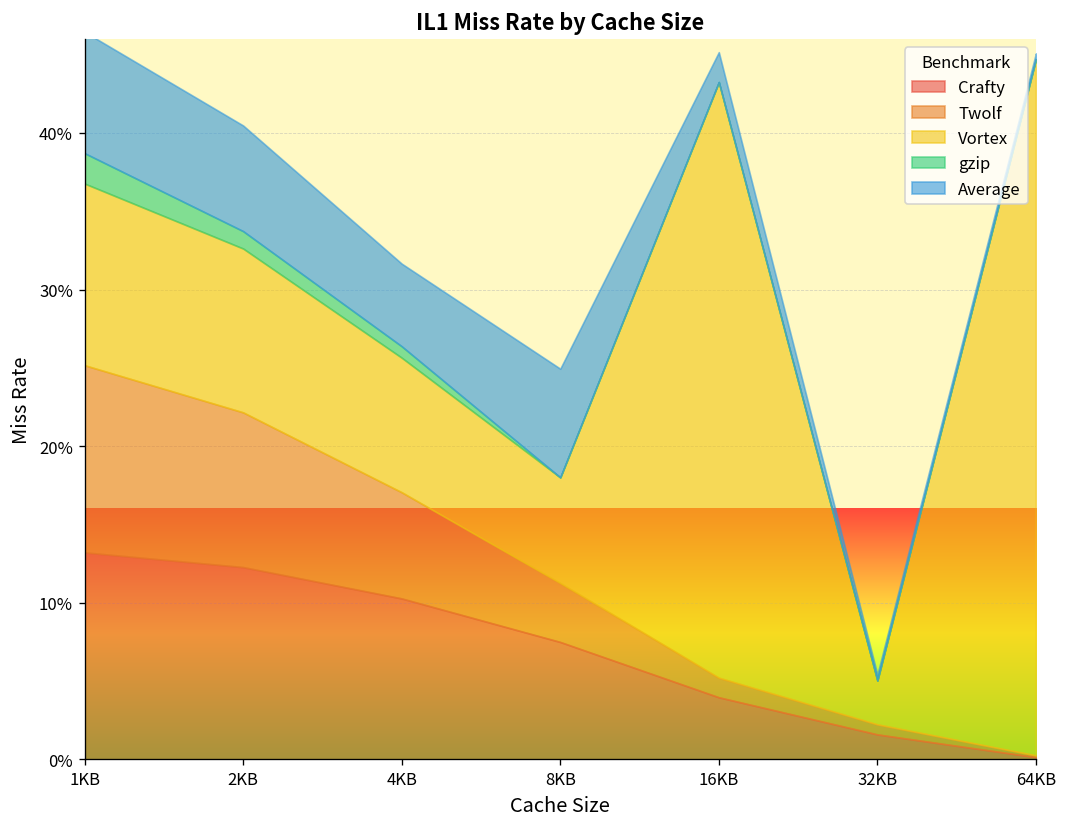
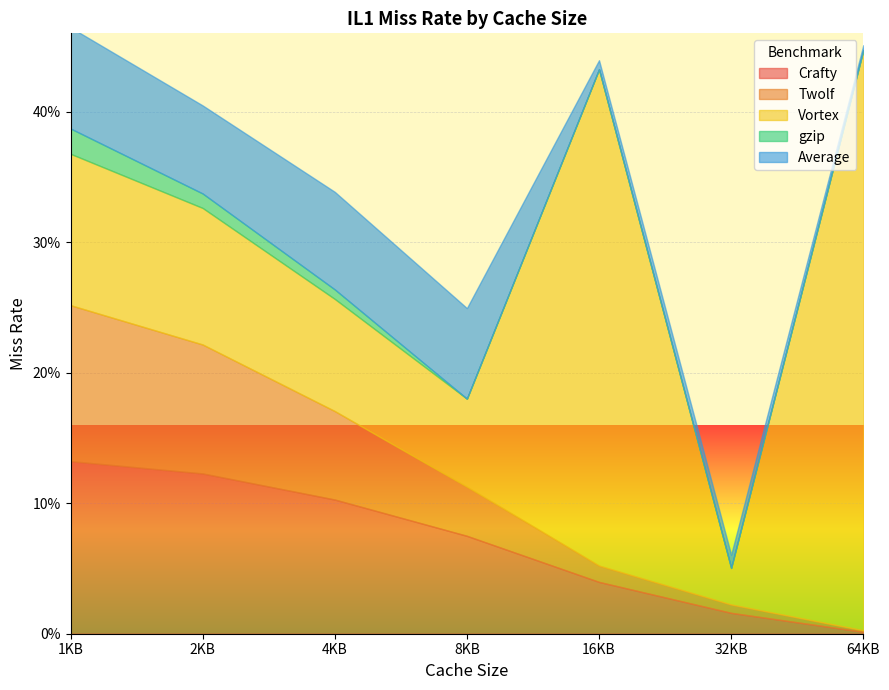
  {
    "Vortex": {
      "1KB": "11.6%",
      "2KB": "10.5%",
      "4KB": "8.6%"
    },
    "gzip": {
      "1KB": "1.9%",
      "2KB": "1.1%",
      "4KB": "0.7%"
    },
    "Average": {
      "2KB": "6.7%",
-     "4KB": "5.3%",
+     "4KB": "7.5%",
      "8KB": "6.9%",
-     "16KB": "1.9%",
-     "32KB": "0.4%",
+     "16KB": "0.7%",
+     "32KB": "1.0%",
      "64KB": "0.4%"
    }
  }
